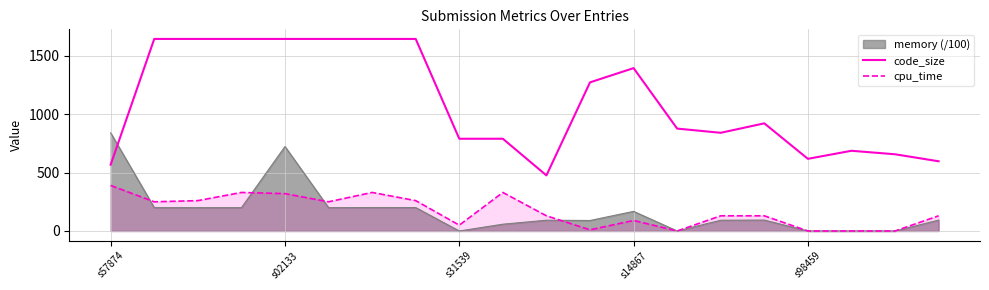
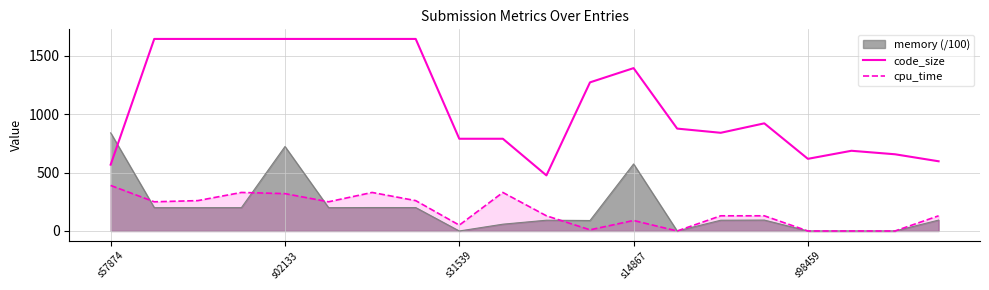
  {
    "memory (/100)": {
      "s57874": 840,
      "s02133": 720,
      "s31539": 0,
-     "s14867": 170
+     "s14867": 570
    }
  }
